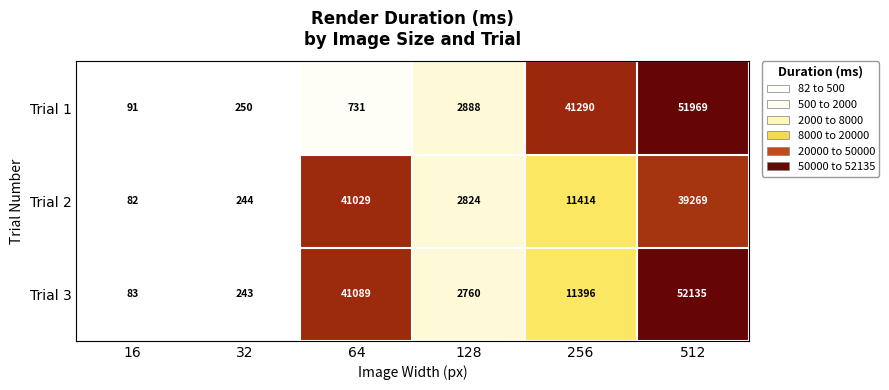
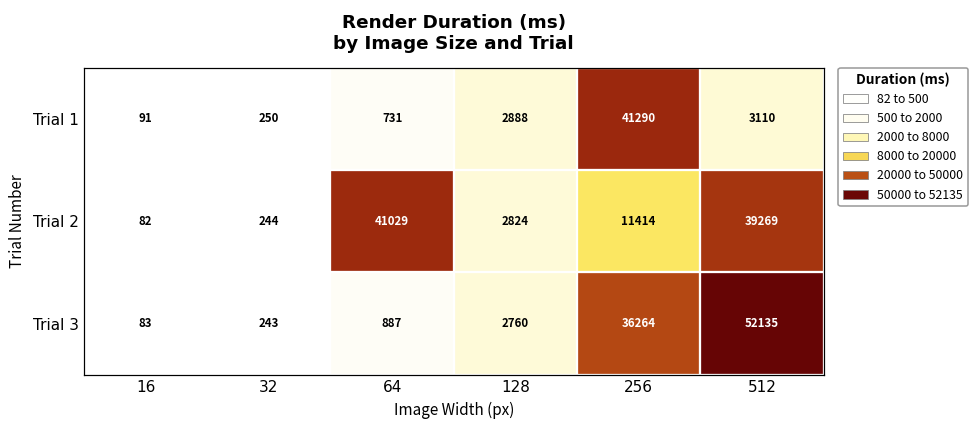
  {
    "Trial 1": {
      "16": 91,
      "32": 250,
      "64": 731,
      "128": 2888,
      "256": 41290,
-     "512": 51969
+     "512": 3110
    },
    "Trial 2": {
      "16": 82,
      "32": 244,
      "64": 41029,
      "128": 2824,
      "256": 11414,
      "512": 39269
    },
    "Trial 3": {
      "16": 83,
      "32": 243,
-     "64": 41089,
+     "64": 887,
      "128": 2760,
-     "256": 11396,
+     "256": 36264,
      "512": 52135
    }
  }
